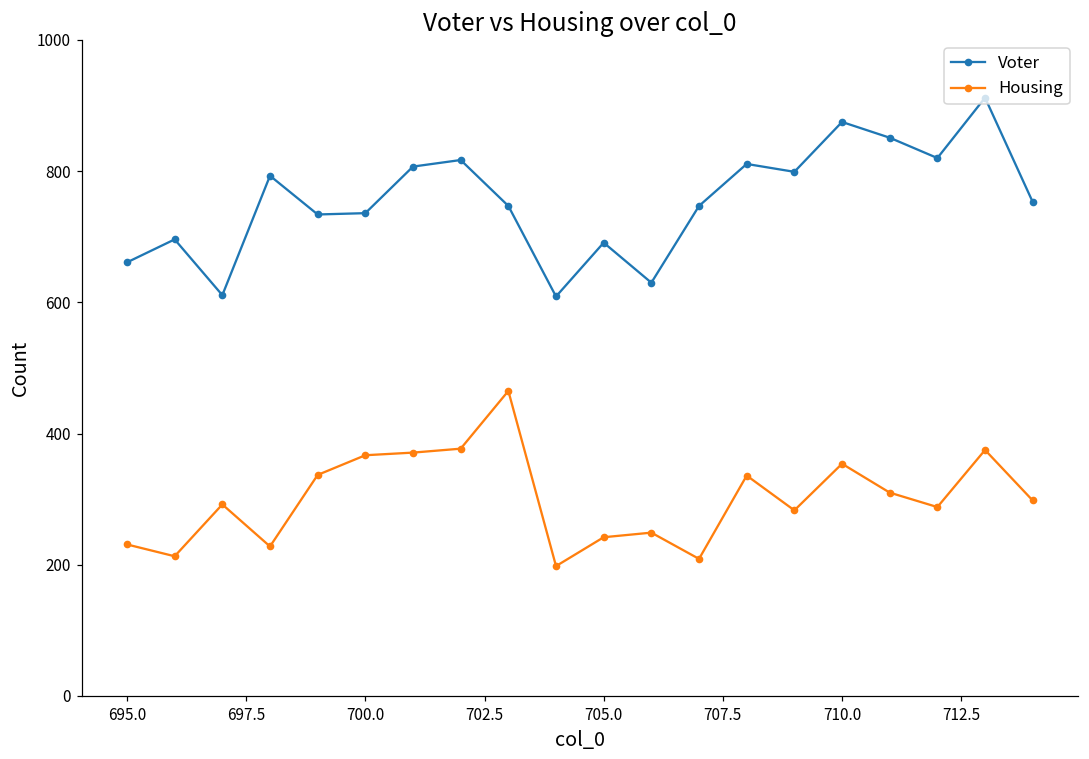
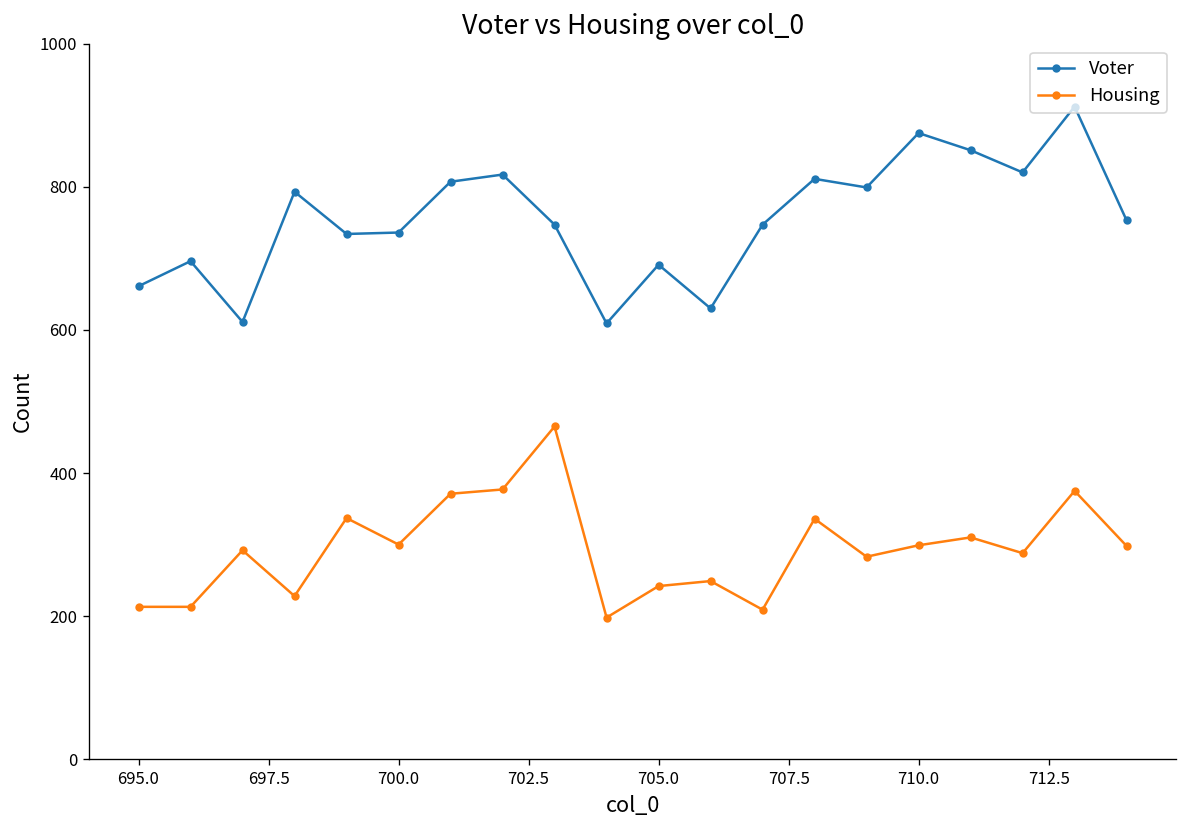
  {
    "Voter": {
      "695.0": 660,
      "700.0": 740,
      "705.0": 690,
      "710.0": 880
    },
    "Housing": {
-     "695.0": 230,
-     "700.0": 370,
+     "695.0": 210,
+     "700.0": 300,
      "705.0": 240,
-     "710.0": 350
+     "710.0": 300
    }
  }
